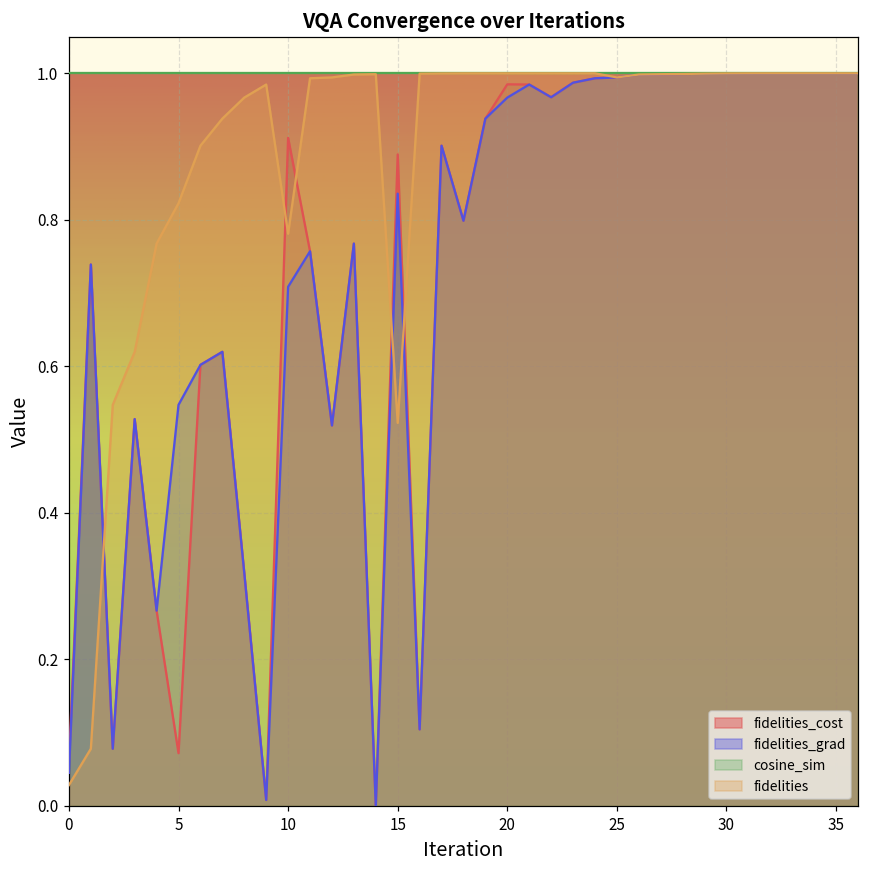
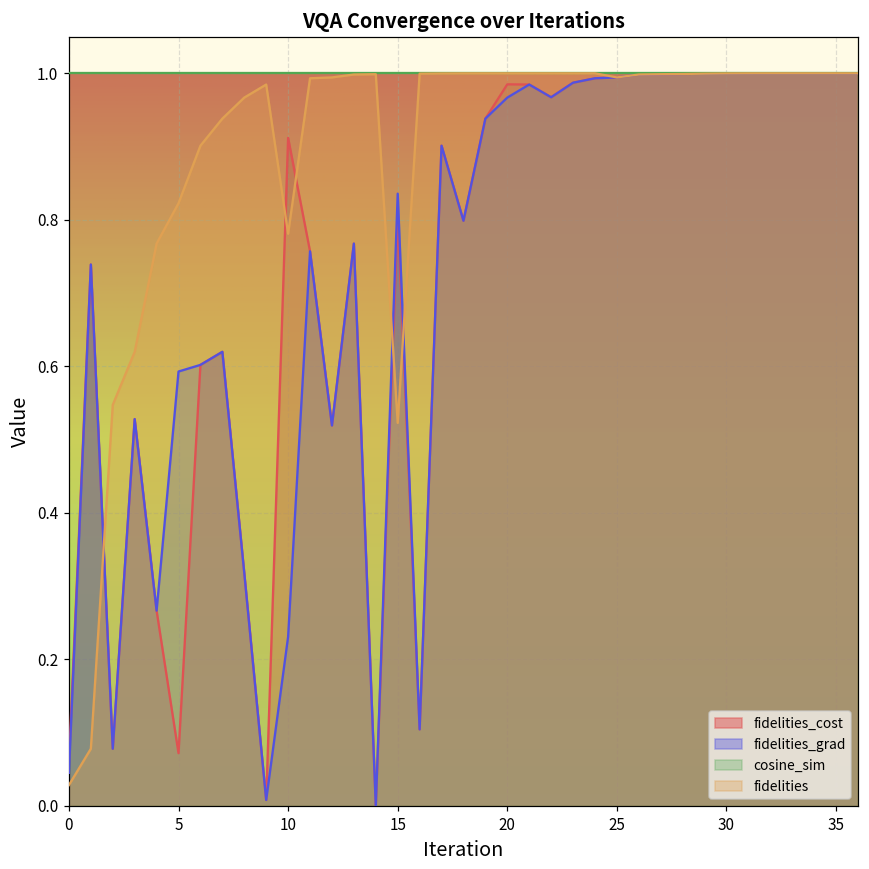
  {
    "fidelities_cost": {
      "0": 0.06,
      "5": 0.07,
      "10": 0.91,
-     "15": 0.89,
+     "15": 0.81,
      "20": 0.98
    },
    "fidelities_grad": {
      "0": 0.05,
-     "5": 0.55,
-     "10": 0.71,
+     "5": 0.59,
+     "10": 0.23,
      "15": 0.84,
      "20": 0.97
    },
    "cosine_sim": {
      "0": 1.00,
      "5": 1.00,
      "10": 1.00,
      "15": 1.00,
      "25": 1.00
    },
    "fidelities": {
      "0": 0.03,
      "5": 0.82,
      "10": 0.78,
      "15": 0.52
    }
  }
